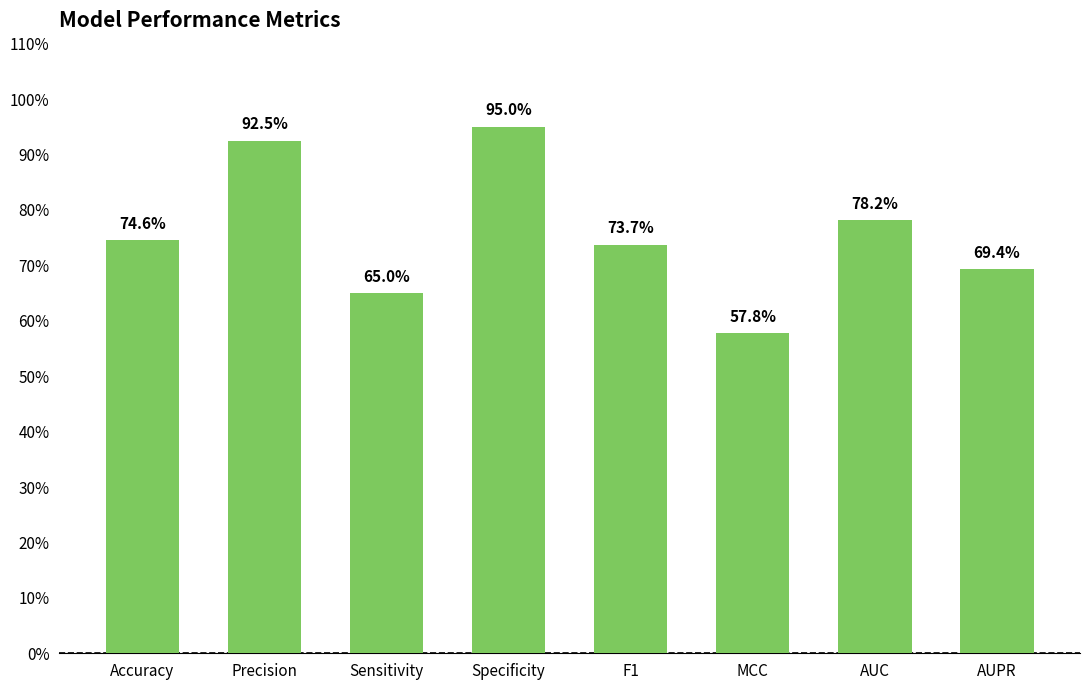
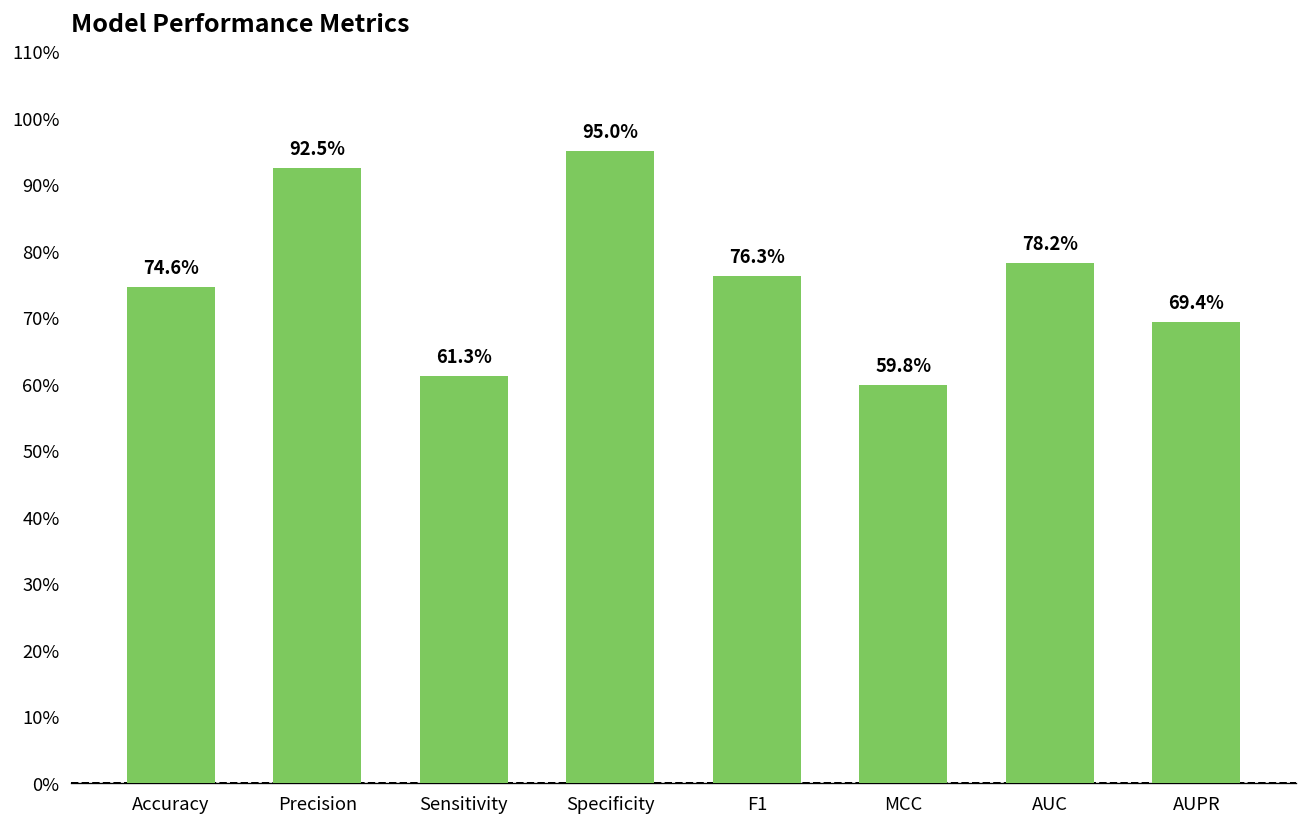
  {
    "Accuracy": "74.6%",
    "Precision": "92.5%",
-   "Sensitivity": "65.0%",
+   "Sensitivity": "61.3%",
    "Specificity": "95.0%",
-   "F1": "73.7%",
-   "MCC": "57.8%",
+   "F1": "76.3%",
+   "MCC": "59.8%",
    "AUC": "78.2%",
    "AUPR": "69.4%"
  }
